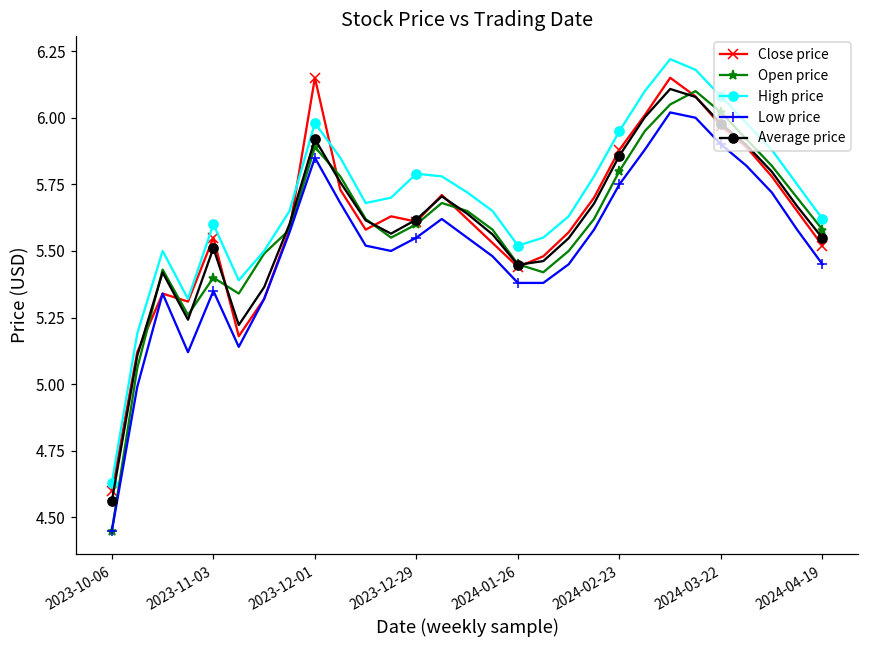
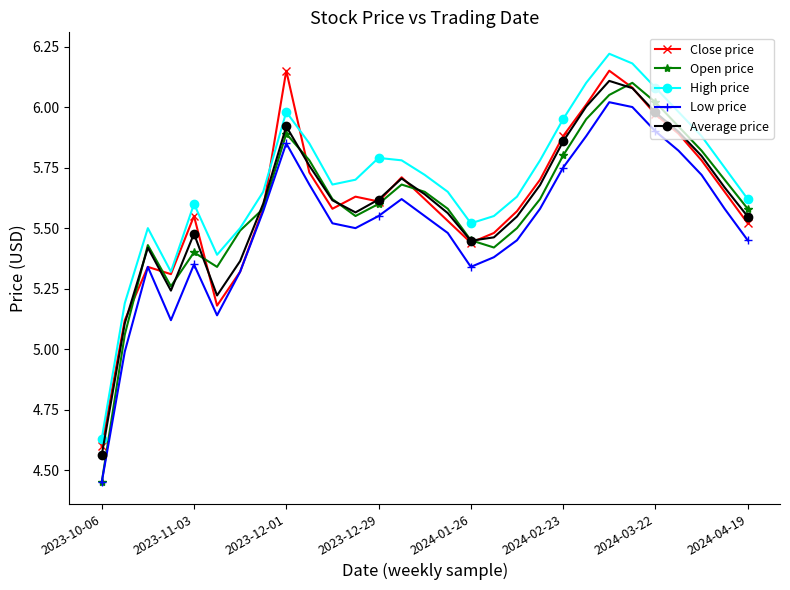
  {
    "Close price": {
      "2023-10-06": 4.60,
      "2023-11-03": 5.55,
      "2023-12-01": 6.15,
      "2024-02-23": 5.88,
      "2024-04-19": 5.52
    },
    "Open price": {
      "2023-11-03": 5.40,
      "2023-12-01": 5.89,
      "2024-02-23": 5.80,
      "2024-04-19": 5.58
    },
    "High price": {
      "2023-10-06": 4.63,
      "2023-11-03": 5.60,
      "2023-12-01": 5.98,
      "2023-12-29": 5.79,
      "2024-01-26": 5.52,
      "2024-02-23": 5.95,
      "2024-04-19": 5.62
    },
    "Low price": {
      "2023-11-03": 5.35,
      "2023-12-01": 5.85,
      "2023-12-29": 5.55,
-     "2024-01-26": 5.38,
+     "2024-01-26": 5.34,
      "2024-02-23": 5.75,
      "2024-04-19": 5.45
    },
    "Average price": {
      "2023-10-06": 4.56,
-     "2023-11-03": 5.51,
+     "2023-11-03": 5.48,
      "2023-12-01": 5.92,
      "2024-02-23": 5.86,
      "2024-04-19": 5.55
    }
  }
